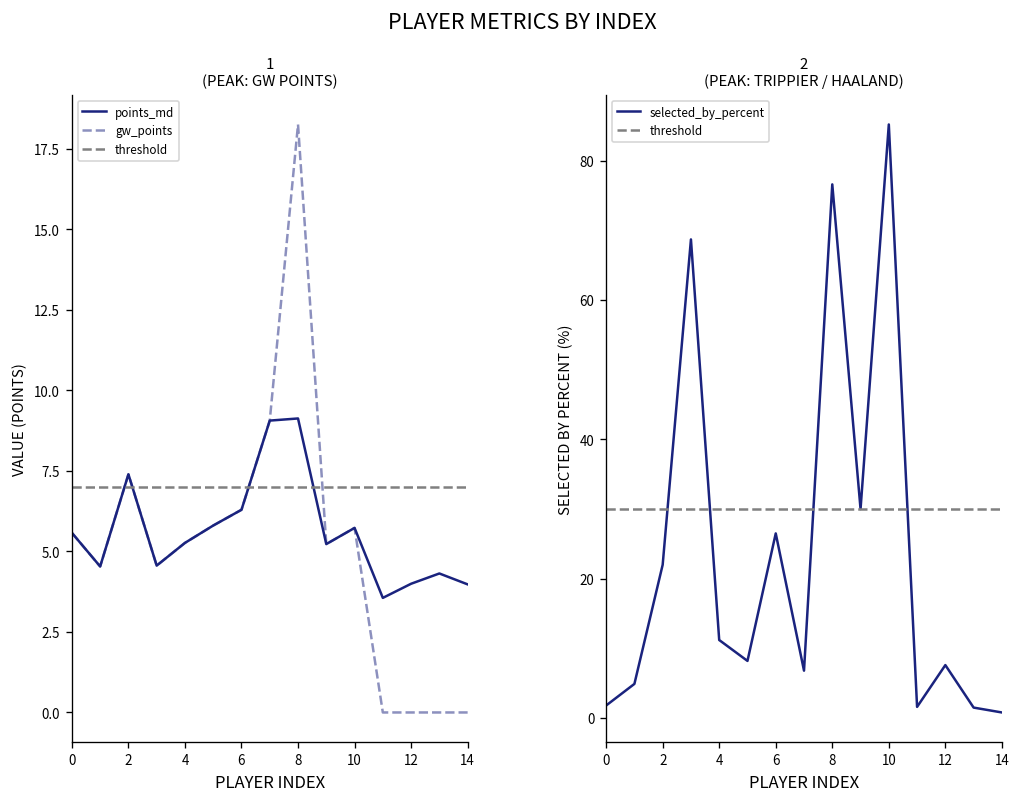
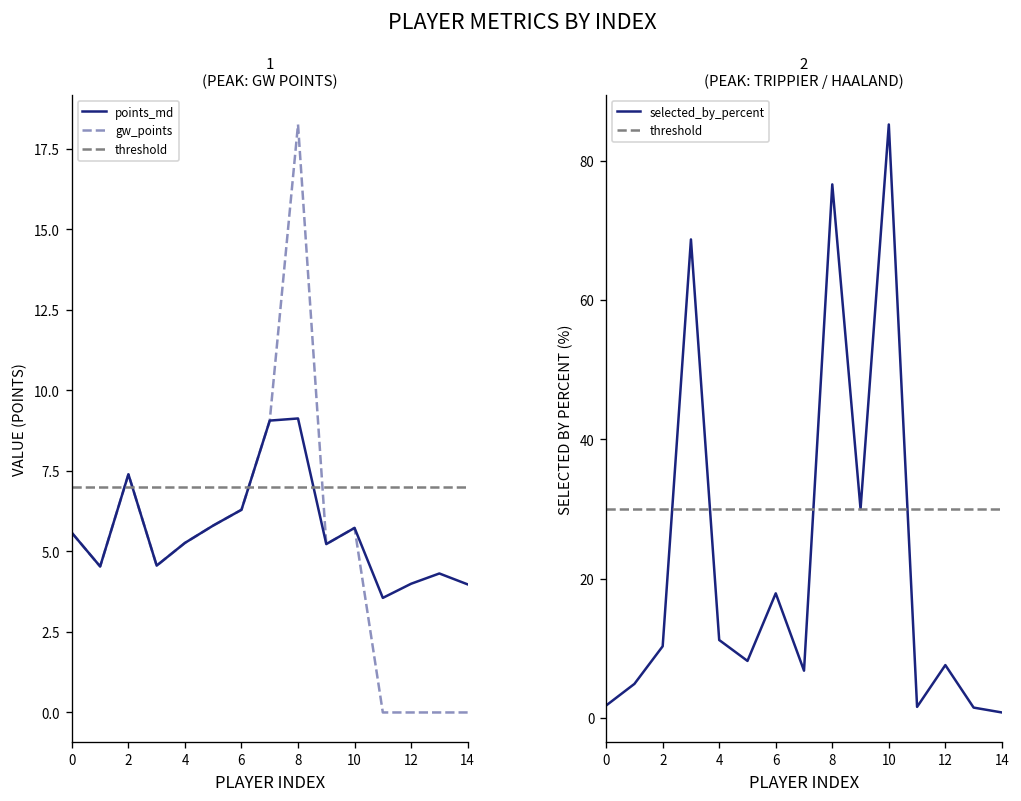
  {
    "2 (PEAK: TRIPPIER / HAALAND)": {
      "0": 2,
-     "2": 22,
+     "2": 10,
      "4": 11,
-     "6": 27,
+     "6": 18,
      "8": 77,
      "10": 85,
      "12": 8,
      "14": 1
    }
  }
